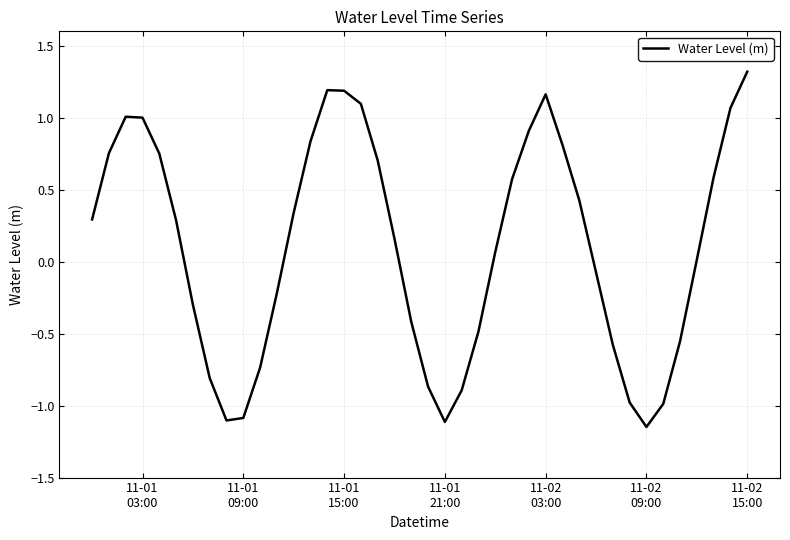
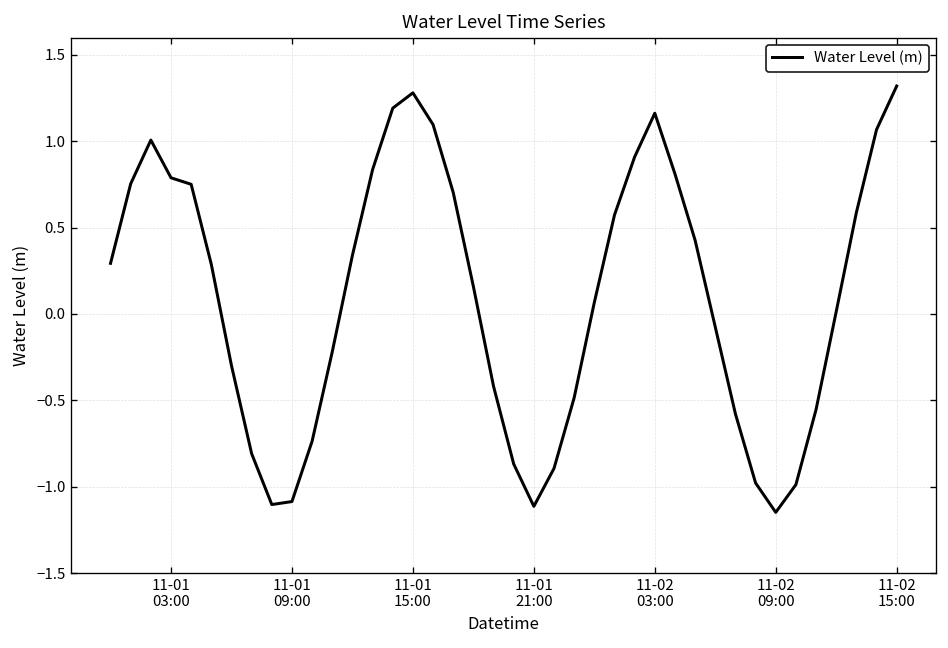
  {
-   "11-01 03:00": 1.00,
+   "11-01 03:00": 0.79,
    "11-01 09:00": -1.09,
-   "11-01 15:00": 1.19,
+   "11-01 15:00": 1.28,
    "11-01 21:00": -1.11,
    "11-02 03:00": 1.16,
    "11-02 09:00": -1.15,
    "11-02 15:00": 1.32
  }
